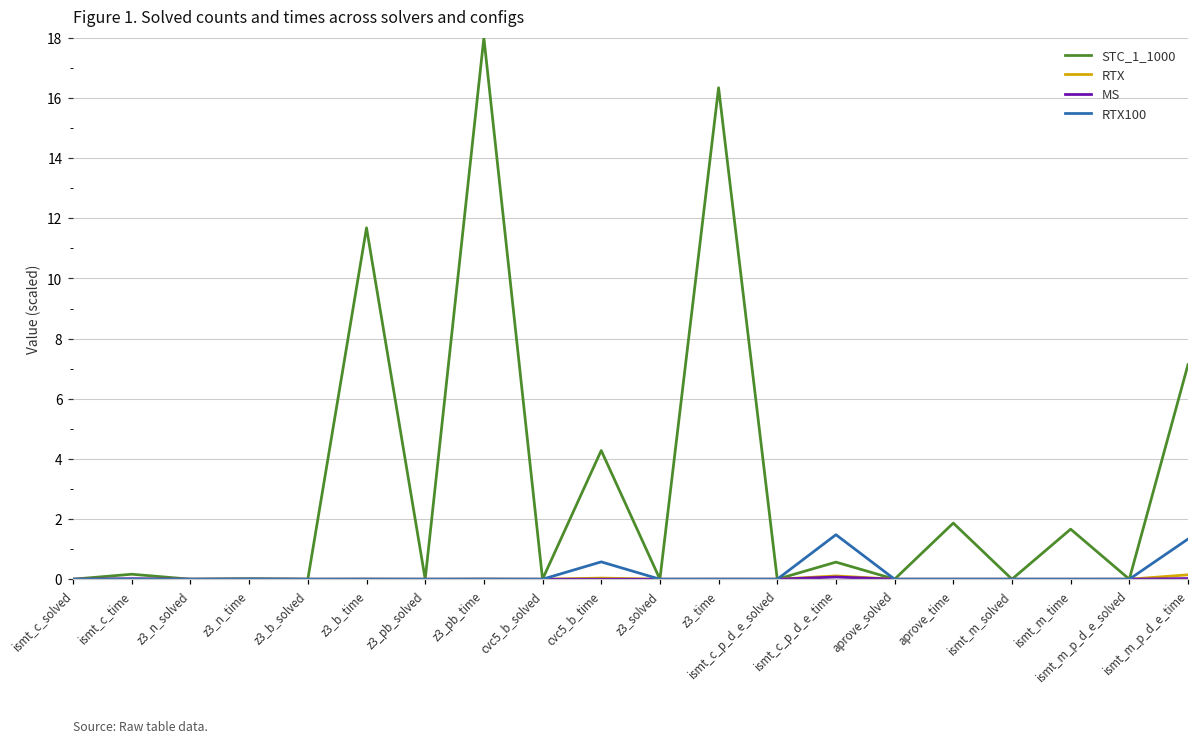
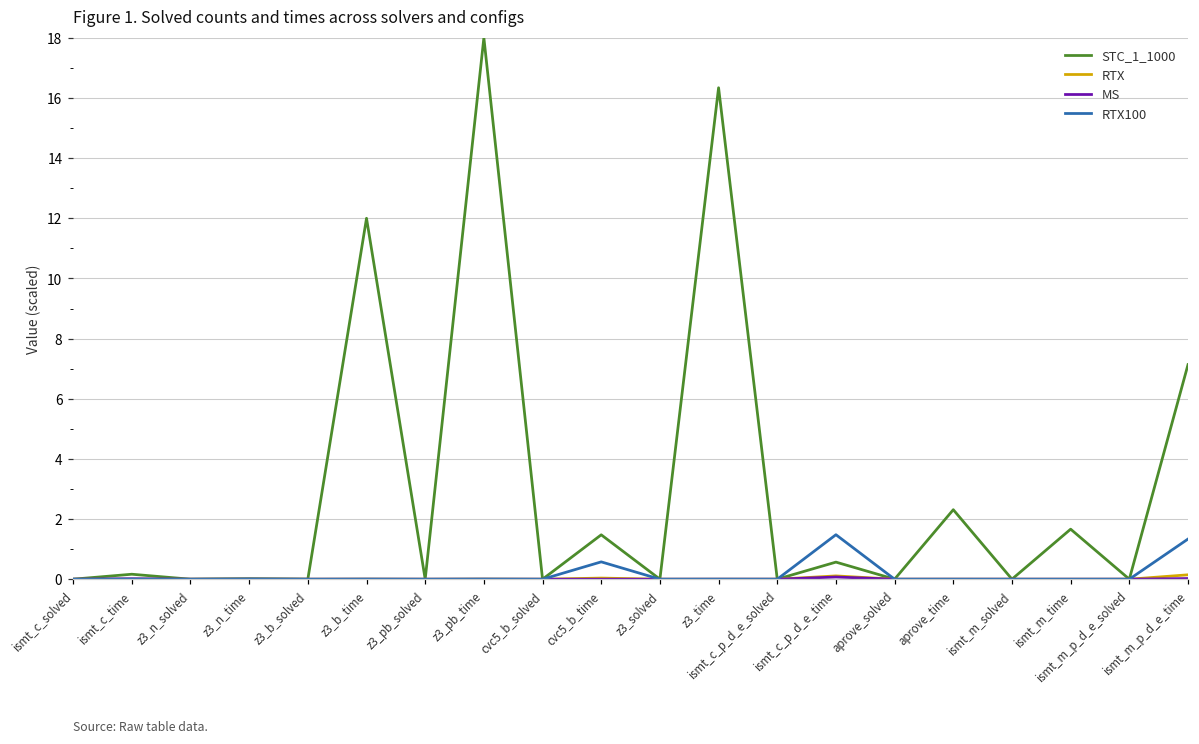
  {
    "STC_1_1000": {
      "ismt_c_time": 0.2,
-     "z3_b_time": 11.7,
+     "z3_b_time": 12.0,
      "z3_pb_time": 18.0,
-     "cvc5_b_time": 4.3,
+     "cvc5_b_time": 1.5,
      "z3_time": 16.3,
      "ismt_c_p_d_e_time": 0.6,
-     "aprove_time": 1.9,
+     "aprove_time": 2.3,
      "ismt_m_time": 1.7,
      "ismt_m_p_d_e_time": 7.1
    },
    "RTX": {
      "ismt_m_p_d_e_time": 0.1
    },
    "MS": {
      "ismt_m_p_d_e_time": 0.0
    },
    "RTX100": {
      "cvc5_b_time": 0.6,
      "ismt_c_p_d_e_time": 1.5,
      "ismt_m_p_d_e_time": 1.3
    }
  }
